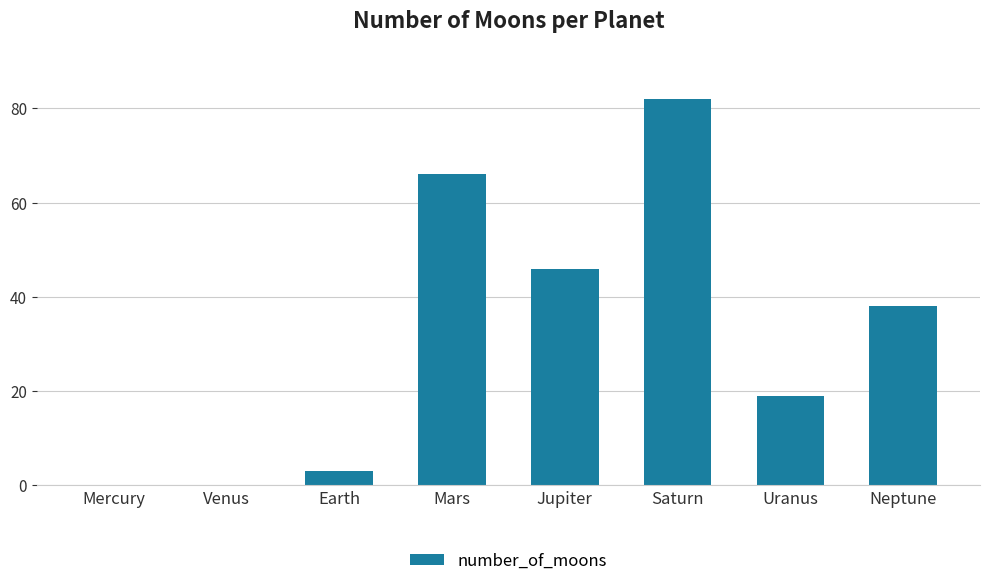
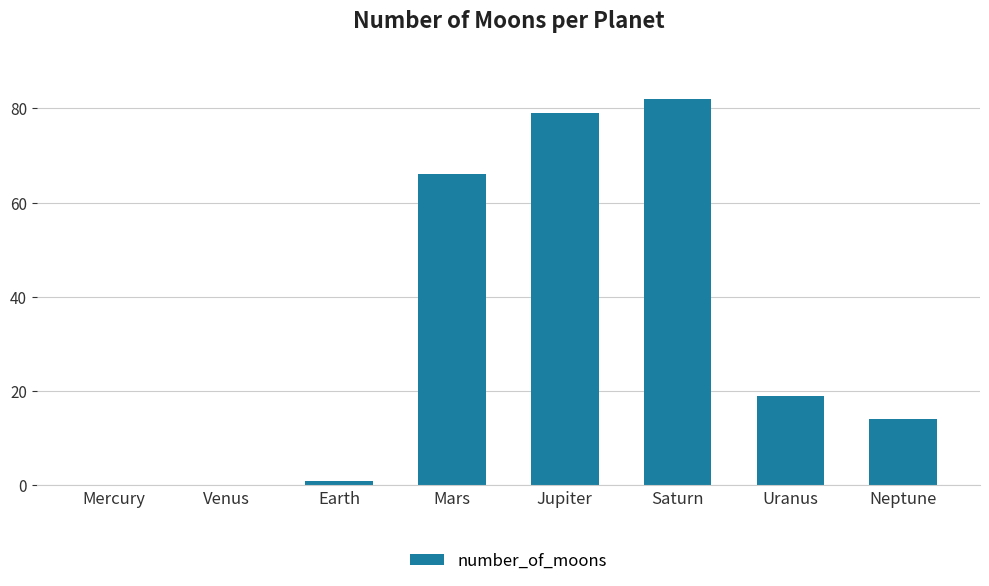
  {
    "Mercury": 0,
    "Venus": 0,
-   "Earth": 3,
+   "Earth": 1,
    "Mars": 66,
-   "Jupiter": 46,
+   "Jupiter": 79,
    "Saturn": 82,
    "Uranus": 19,
-   "Neptune": 38
+   "Neptune": 14
  }
